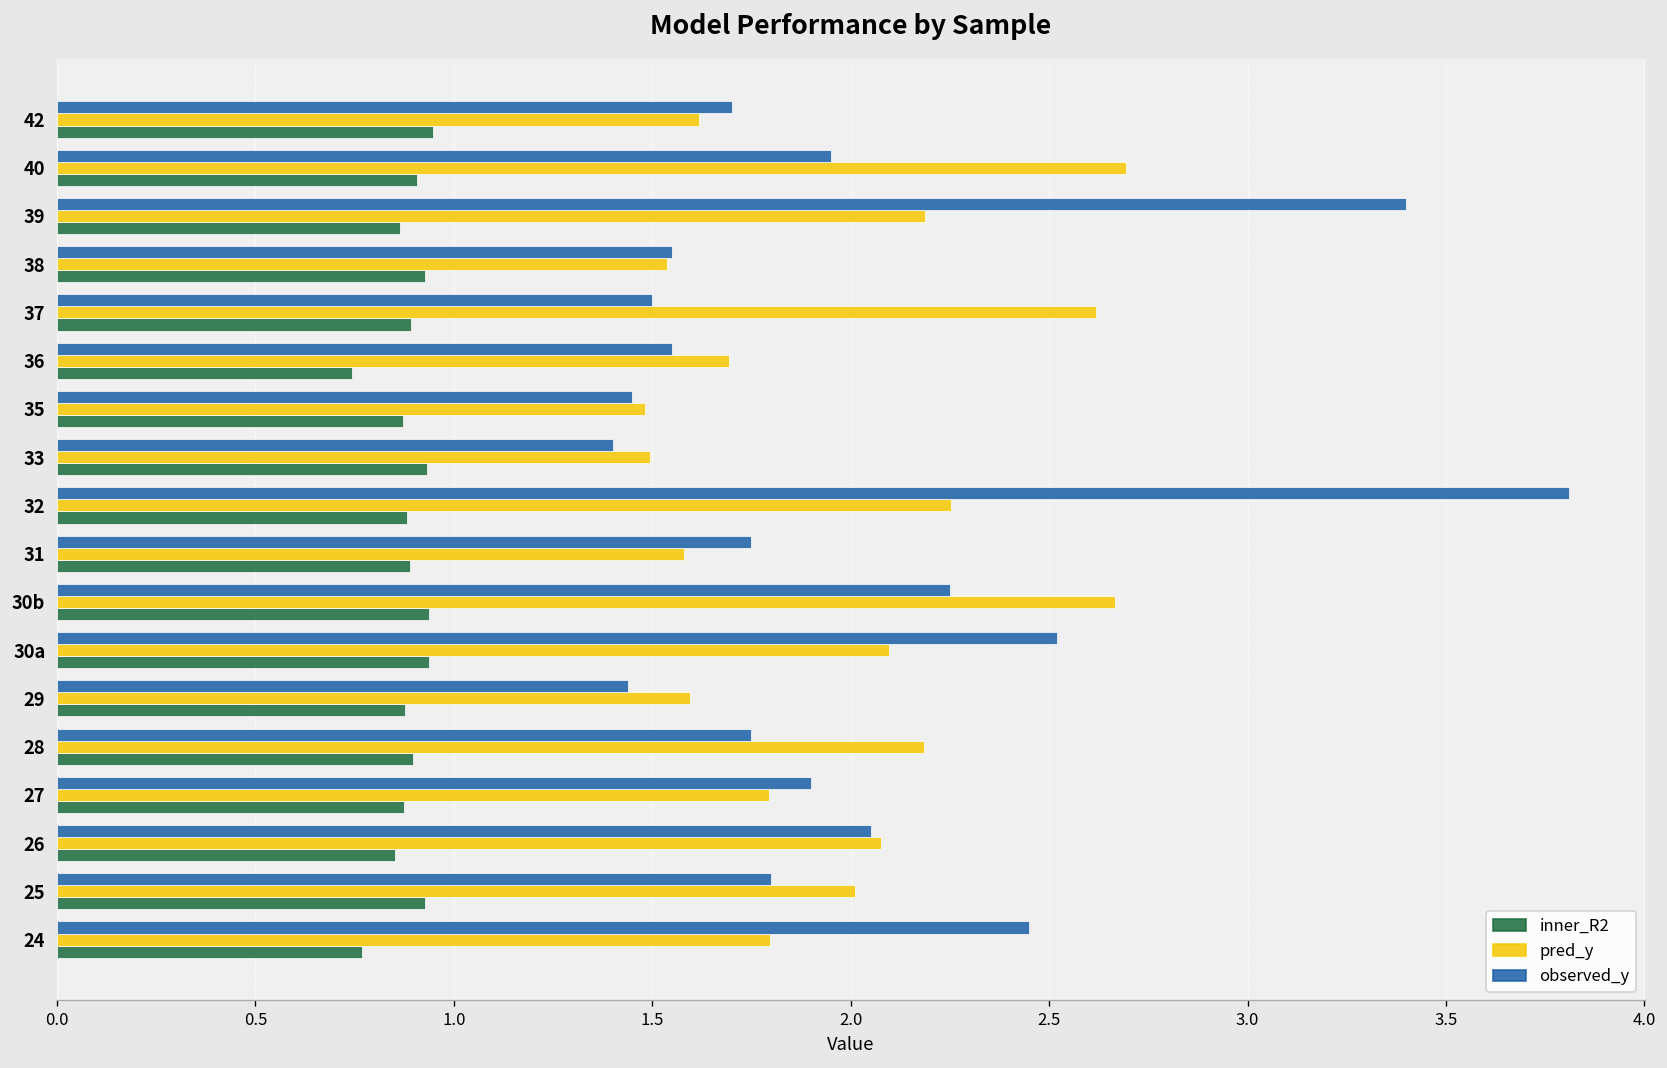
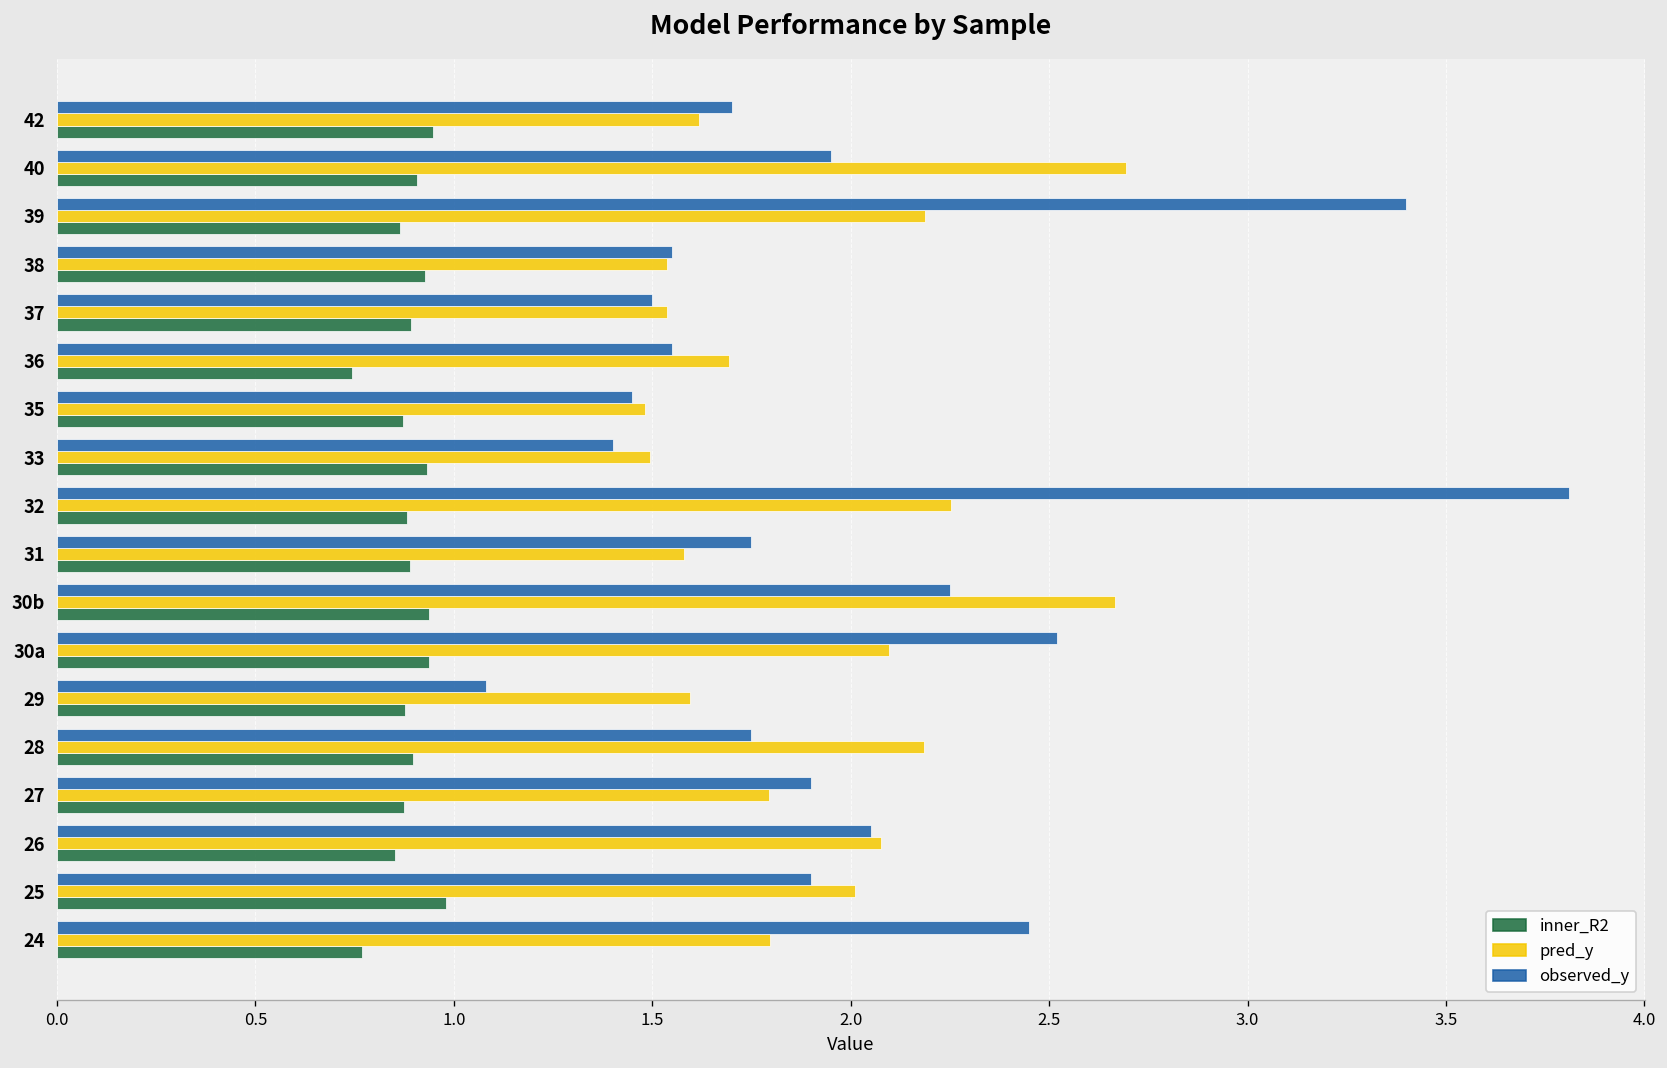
  {
    "inner_R2": {
      "42": 0.95,
      "40": 0.91,
      "39": 0.86,
      "38": 0.93,
      "37": 0.89,
      "36": 0.74,
      "35": 0.87,
      "33": 0.93,
      "32": 0.88,
      "31": 0.89,
      "30b": 0.94,
      "30a": 0.94,
      "29": 0.88,
      "28": 0.90,
      "27": 0.87,
      "26": 0.85,
-     "25": 0.93,
+     "25": 0.98,
      "24": 0.77
    },
    "pred_y": {
      "42": 1.62,
      "40": 2.69,
      "39": 2.19,
      "38": 1.54,
-     "37": 2.62,
+     "37": 1.54,
      "36": 1.69,
      "35": 1.48,
      "33": 1.50,
      "32": 2.25,
      "31": 1.58,
      "30b": 2.67,
      "30a": 2.10,
      "29": 1.60,
      "28": 2.18,
      "27": 1.79,
      "26": 2.08,
      "25": 2.01,
      "24": 1.80
    },
    "observed_y": {
      "42": 1.70,
      "40": 1.95,
      "39": 3.40,
      "38": 1.55,
      "37": 1.50,
      "36": 1.55,
      "35": 1.45,
      "33": 1.40,
      "32": 3.81,
      "31": 1.75,
      "30b": 2.25,
      "30a": 2.52,
-     "29": 1.44,
+     "29": 1.08,
      "28": 1.75,
      "27": 1.90,
      "26": 2.05,
-     "25": 1.8,
+     "25": 1.9,
      "24": 2.45
    }
  }
